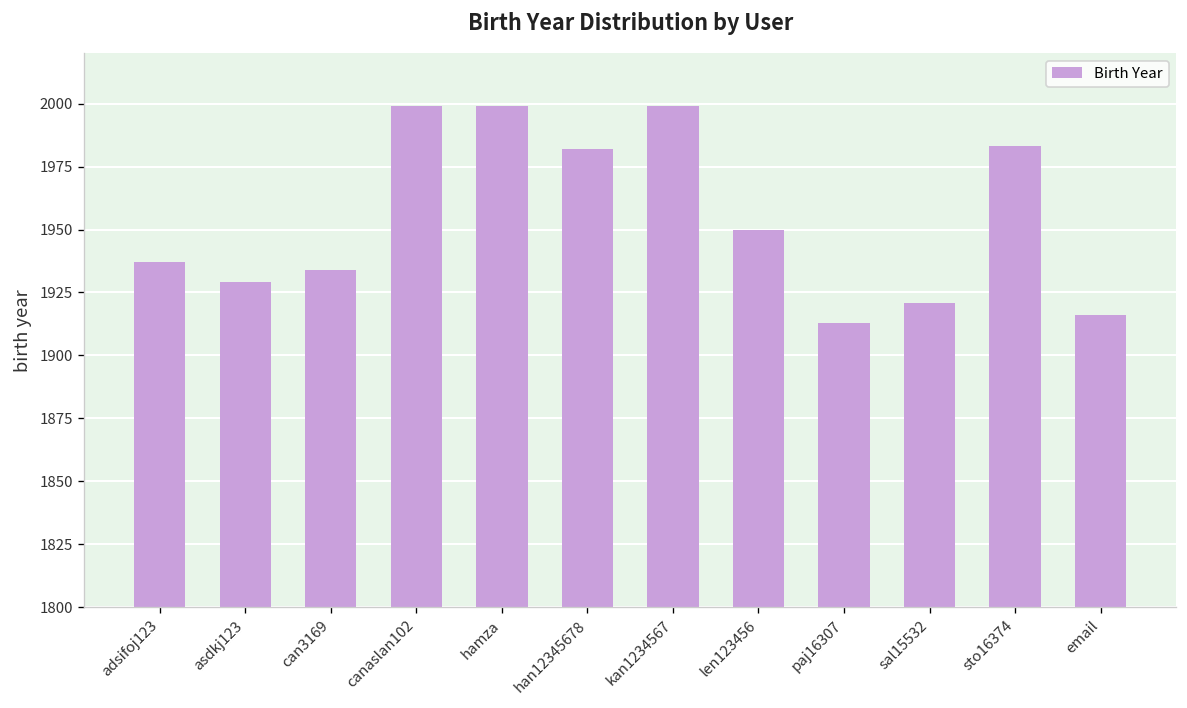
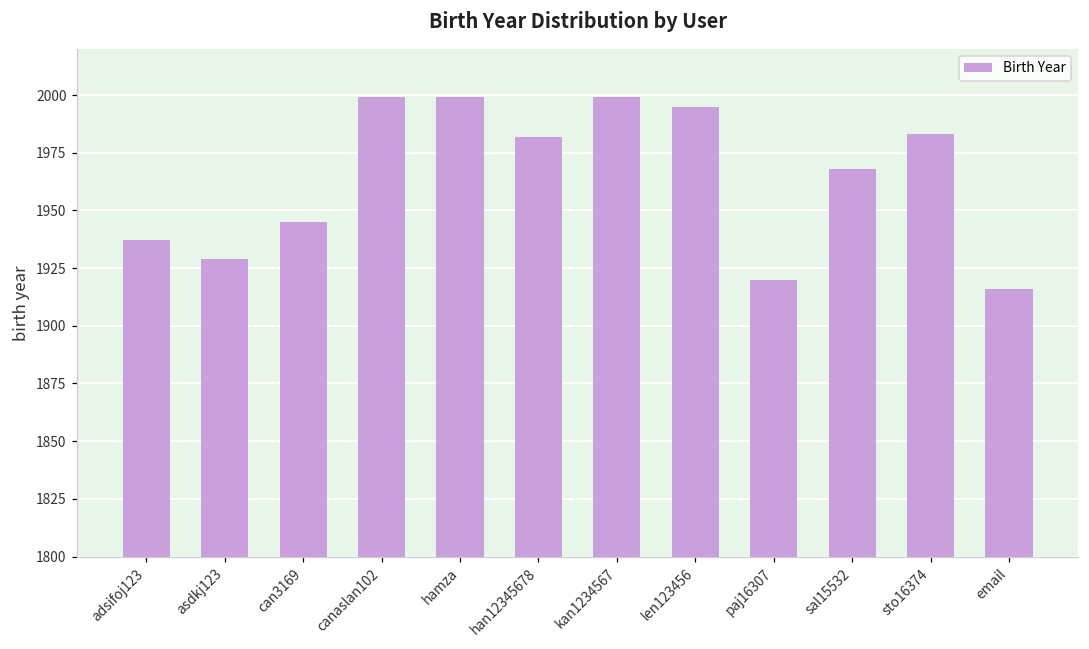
  {
    "adsifoj123": 1937,
    "asdkj123": 1929,
-   "can3169": 1934,
+   "can3169": 1945,
    "canaslan102": 1999,
    "hamza": 1999,
    "han12345678": 1982,
    "kan1234567": 1999,
-   "len123456": 1950,
-   "paj16307": 1913,
-   "sal15532": 1921,
+   "len123456": 1995,
+   "paj16307": 1920,
+   "sal15532": 1968,
    "sto16374": 1983,
    "email": 1916
  }
